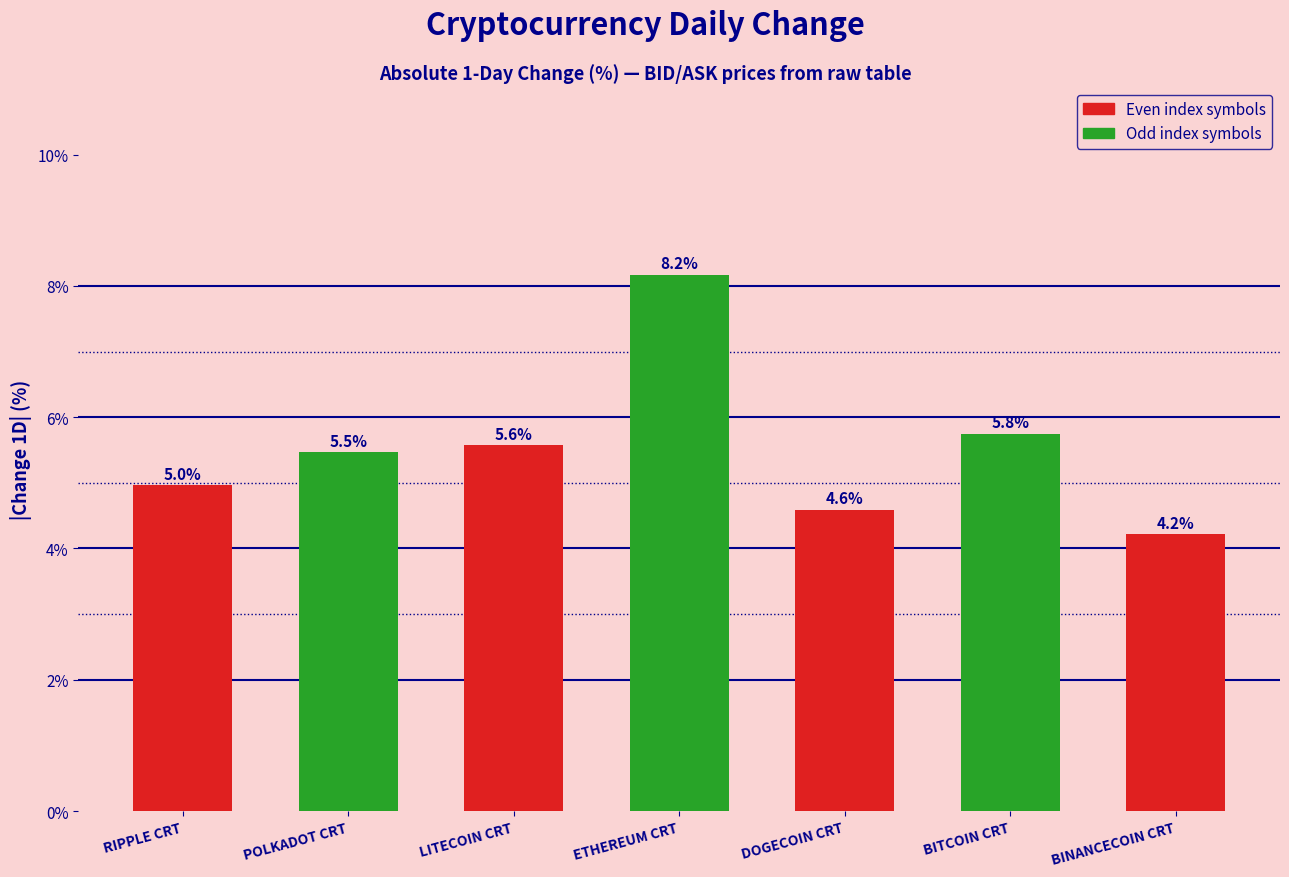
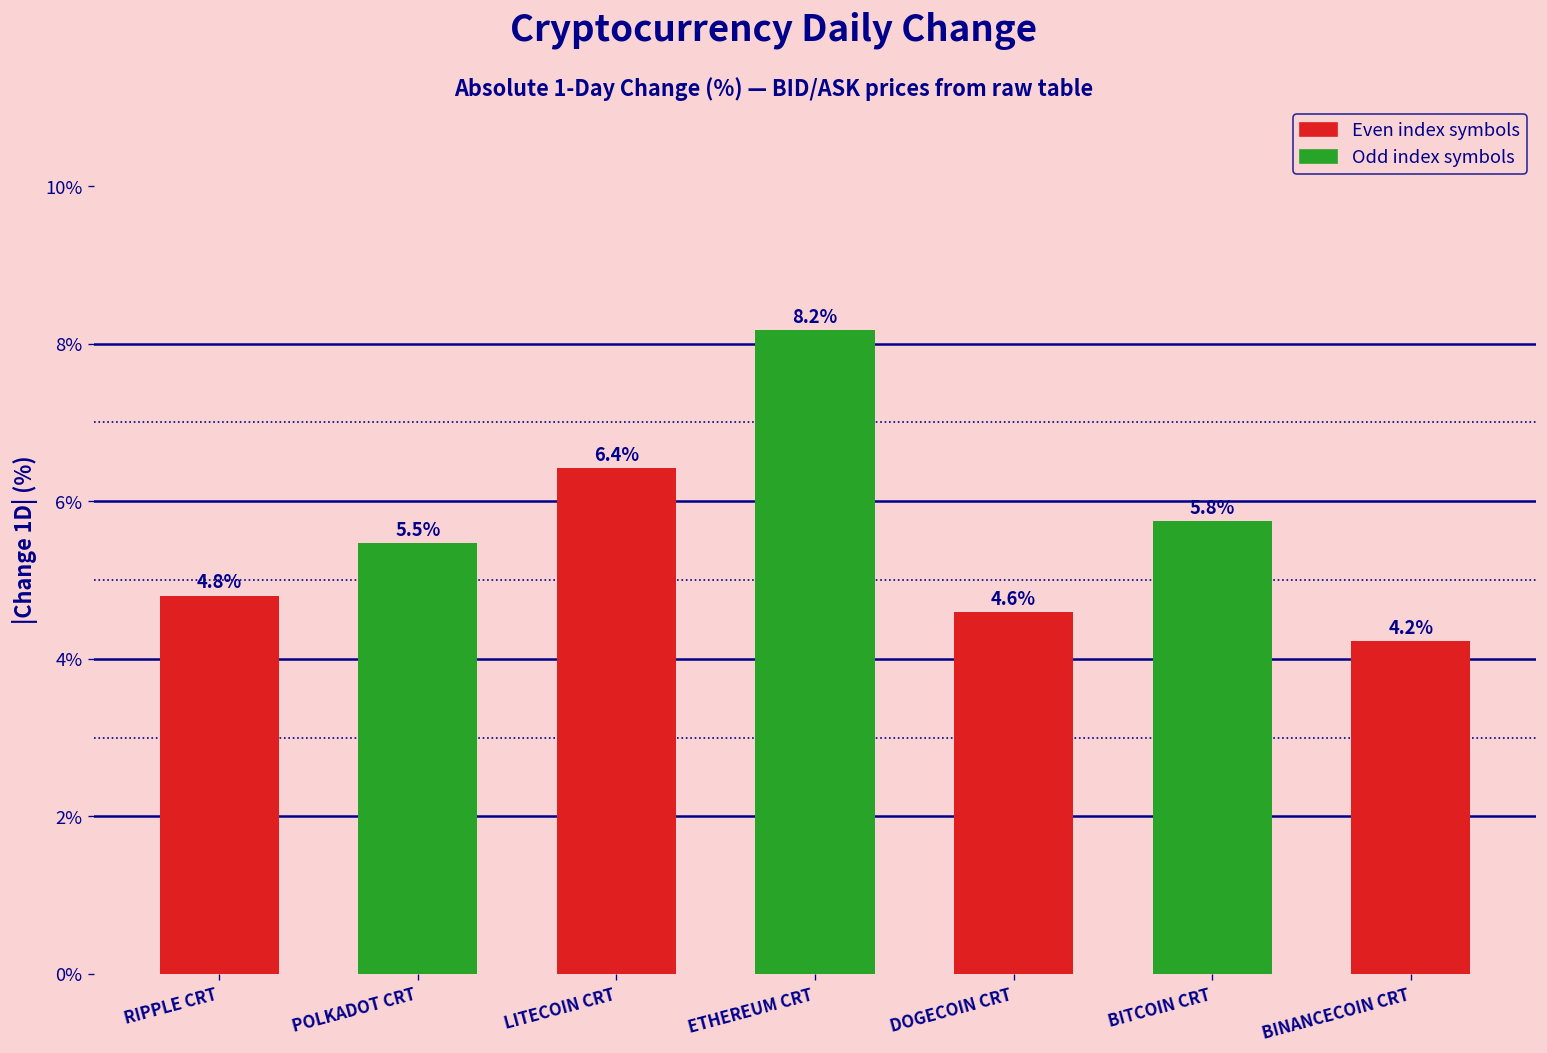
  {
-   "RIPPLE CRT": "5.0%",
+   "RIPPLE CRT": "4.8%",
    "POLKADOT CRT": "5.5%",
-   "LITECOIN CRT": "5.6%",
+   "LITECOIN CRT": "6.4%",
    "ETHEREUM CRT": "8.2%",
    "DOGECOIN CRT": "4.6%",
    "BITCOIN CRT": "5.8%",
    "BINANCECOIN CRT": "4.2%"
  }
